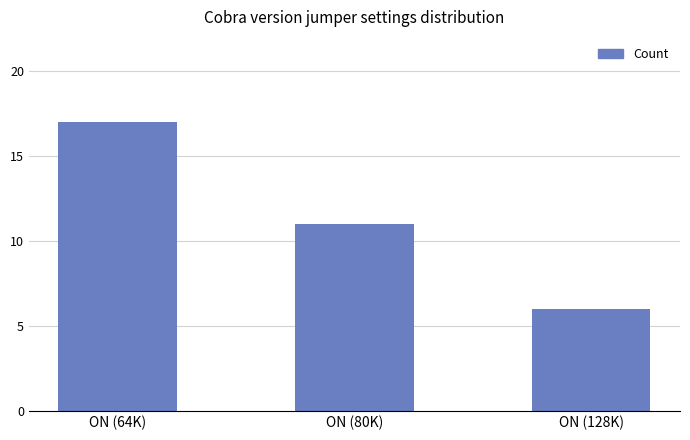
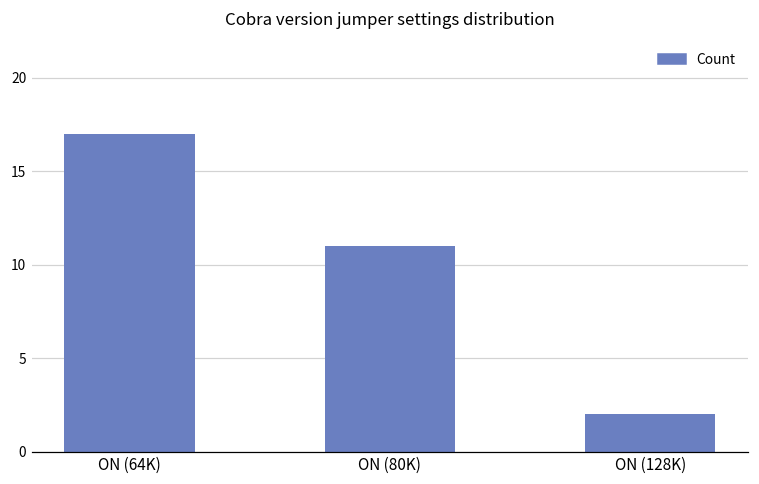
  {
    "ON (64K)": 17,
    "ON (80K)": 11,
-   "ON (128K)": 6
+   "ON (128K)": 2
  }
